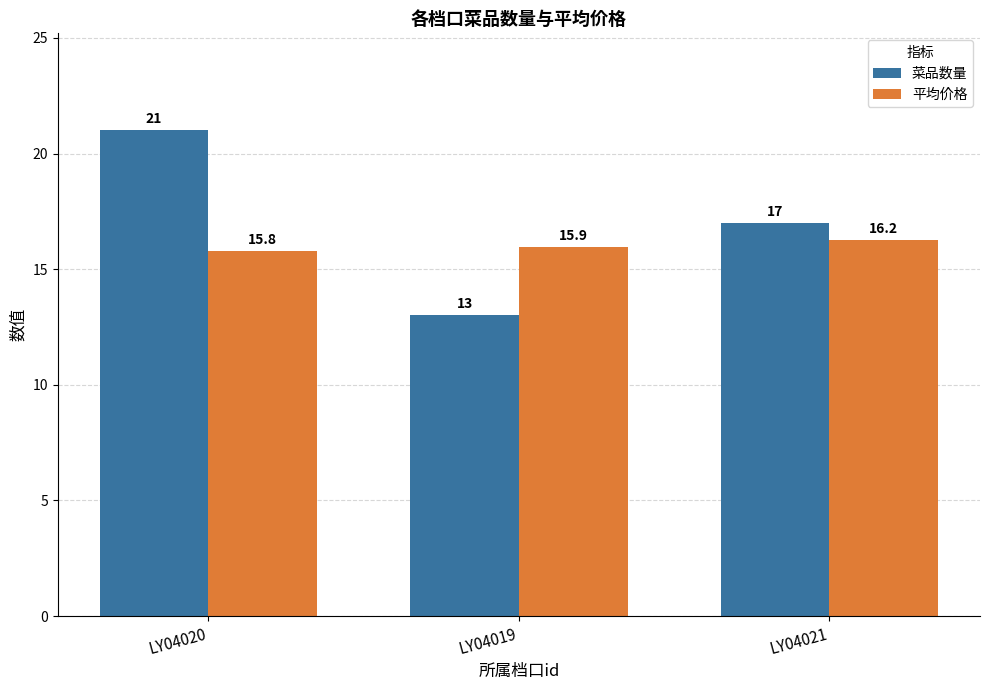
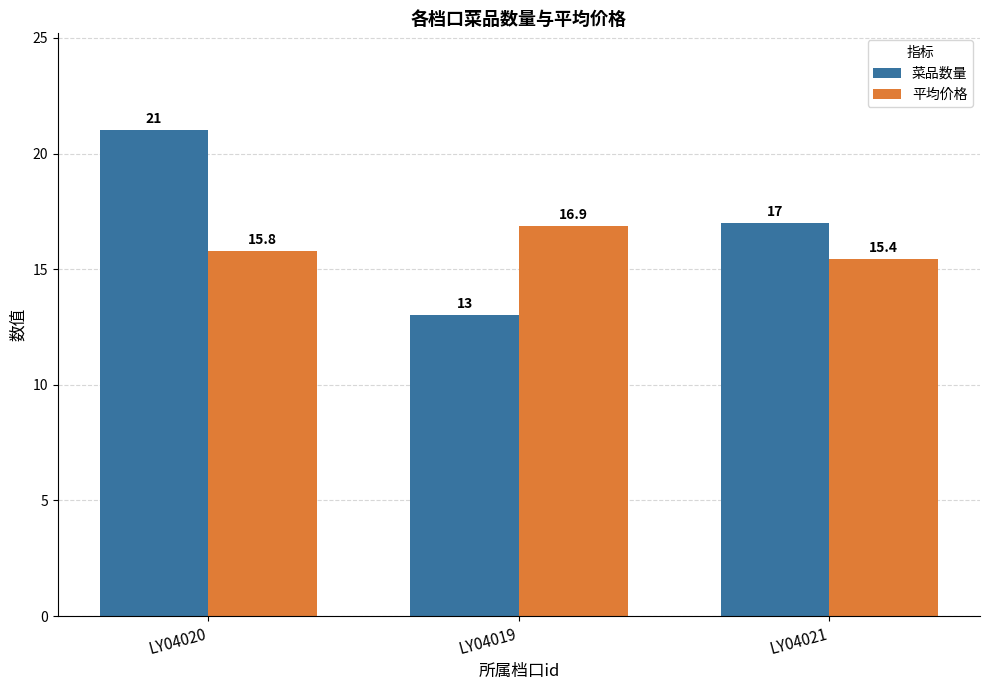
  {
    "菜品数量": {
      "LY04020": 21,
      "LY04019": 13,
      "LY04021": 17
    },
    "平均价格": {
      "LY04020": 15.8,
-     "LY04019": 15.9,
-     "LY04021": 16.2
+     "LY04019": 16.9,
+     "LY04021": 15.4
    }
  }
